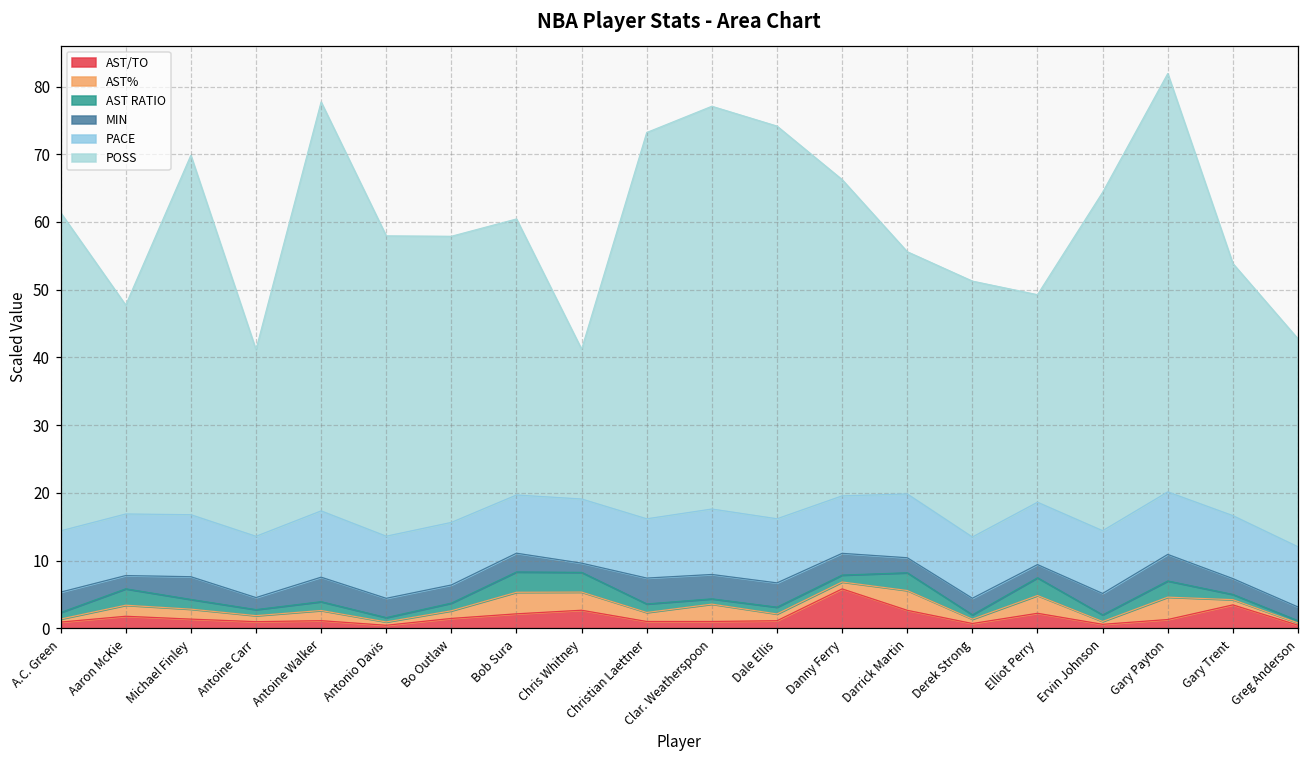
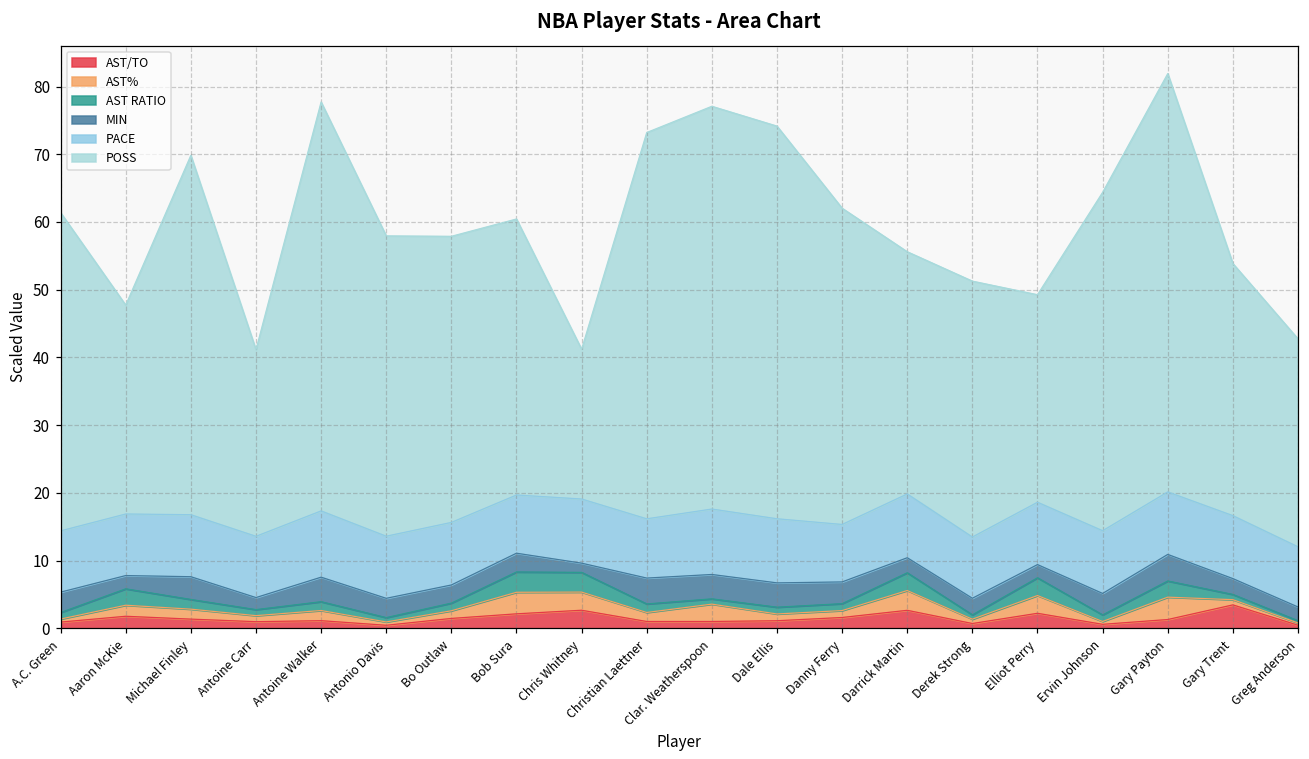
  {
    "AST/TO": {
      "A.C. Green": 1,
      "Aaron McKie": 2,
      "Michael Finley": 1,
      "Antoine Carr": 1,
      "Antoine Walker": 1,
      "Antonio Davis": 0,
      "Bo Outlaw": 1,
      "Bob Sura": 2,
      "Chris Whitney": 3,
      "Christian Laettner": 1,
      "Clar. Weatherspoon": 1,
      "Dale Ellis": 1,
-     "Danny Ferry": 6,
+     "Danny Ferry": 2,
      "Darrick Martin": 3,
      "Derek Strong": 1,
      "Elliot Perry": 2,
      "Ervin Johnson": 1,
      "Gary Payton": 1,
      "Gary Trent": 3
    },
    "AST%": {
      "A.C. Green": 0,
      "Aaron McKie": 2,
      "Michael Finley": 1,
      "Antoine Carr": 1,
      "Antoine Walker": 1,
      "Antonio Davis": 0,
      "Bo Outlaw": 1,
      "Bob Sura": 3,
      "Chris Whitney": 3,
      "Christian Laettner": 1,
      "Clar. Weatherspoon": 3,
      "Dale Ellis": 1,
      "Danny Ferry": 1,
      "Darrick Martin": 3,
      "Derek Strong": 1,
      "Elliot Perry": 3,
      "Ervin Johnson": 0,
      "Gary Payton": 3,
      "Gary Trent": 1
    }
  }
